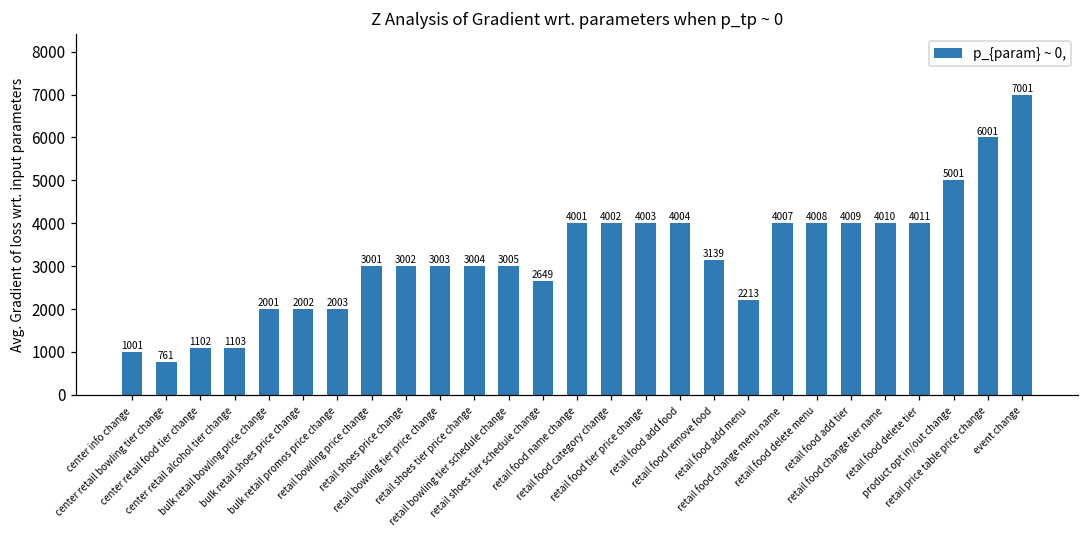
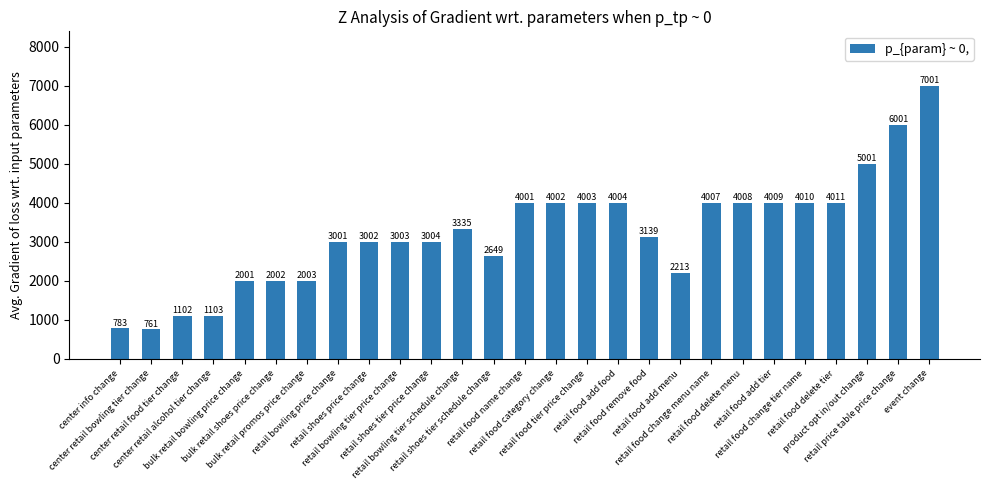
  {
-   "center info change": 1001,
+   "center info change": 783,
    "center retail bowling tier change": 761,
    "center retail food tier change": 1102,
    "center retail alcohol tier change": 1103,
    "bulk retail bowling price change": 2001,
    "bulk retail shoes price change": 2002,
    "bulk retail promos price change": 2003,
    "retail bowling price change": 3001,
    "retail shoes price change": 3002,
    "retail bowling tier price change": 3003,
    "retail shoes tier price change": 3004,
-   "retail bowling tier schedule change": 3005,
+   "retail bowling tier schedule change": 3335,
    "retail shoes tier schedule change": 2649,
    "retail food name change": 4001,
    "retail food category change": 4002,
    "retail food tier price change": 4003,
    "retail food add food": 4004,
    "retail food remove food": 3139,
    "retail food add menu": 2213,
    "retail food change menu name": 4007,
    "retail food delete menu": 4008,
    "retail food add tier": 4009,
    "retail food change tier name": 4010,
    "retail food delete tier": 4011,
    "product opt in/out change": 5001,
    "retail price table price change": 6001,
    "event change": 7001
  }
